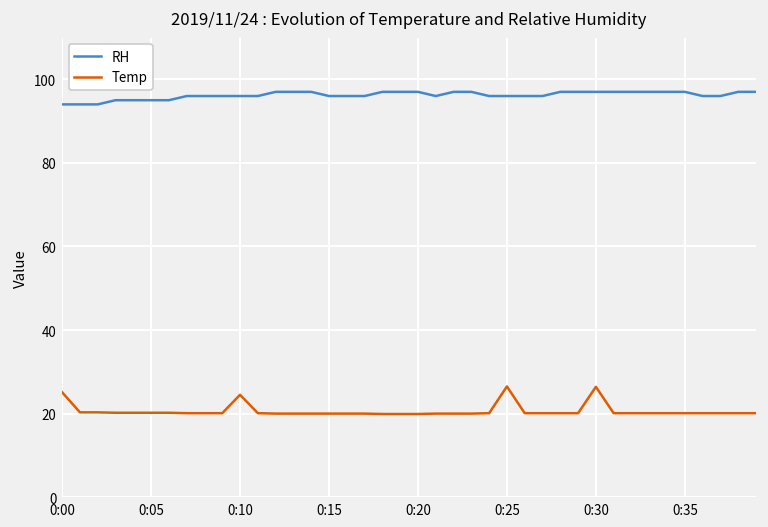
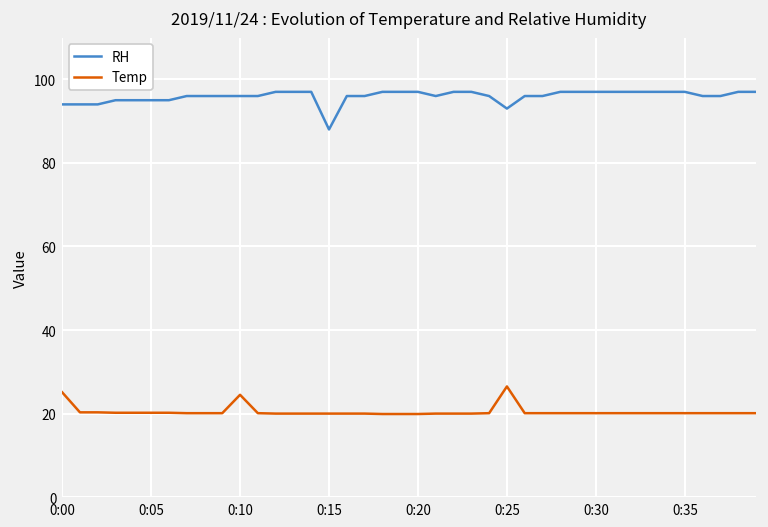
  {
    "RH": {
      "0:00": 94,
      "0:05": 95,
      "0:10": 96,
-     "0:15": 96,
+     "0:15": 88,
      "0:20": 97,
-     "0:25": 96,
+     "0:25": 93,
      "0:30": 97,
      "0:35": 97
    },
    "Temp": {
      "0:00": 25,
      "0:05": 20,
      "0:10": 25,
      "0:15": 20,
      "0:20": 20,
      "0:25": 27,
-     "0:30": 26,
+     "0:30": 20,
      "0:35": 20
    }
  }
